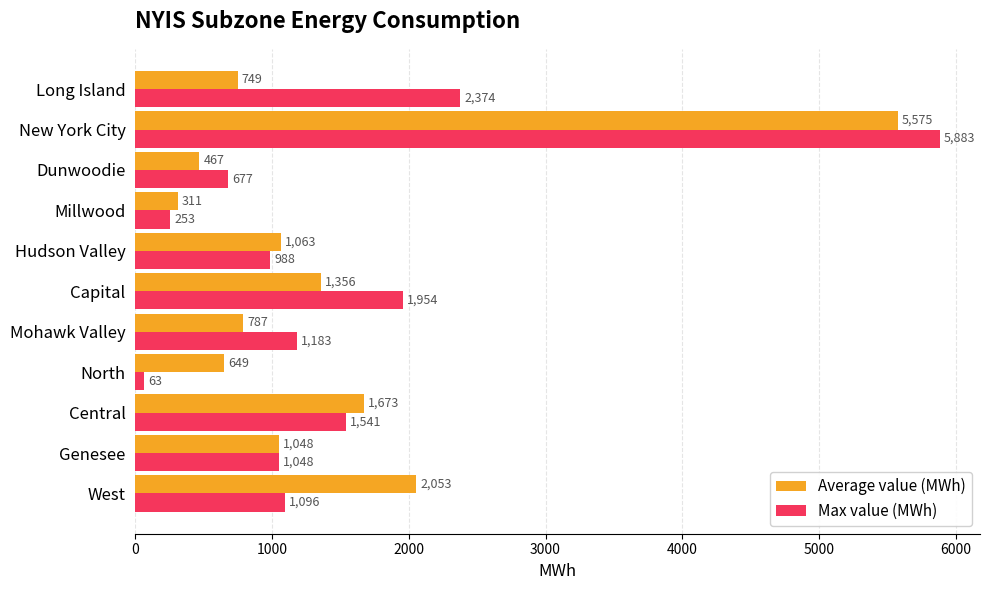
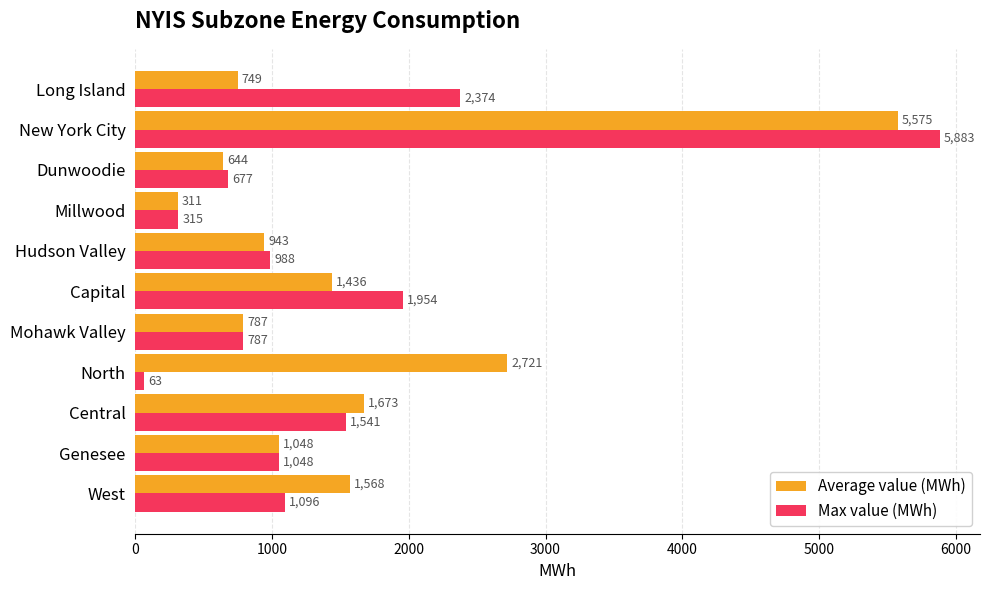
  {
    "Average value (MWh)": {
      "Long Island": "749",
      "New York City": "5,575",
-     "Dunwoodie": "467",
+     "Dunwoodie": "644",
      "Millwood": "311",
-     "Hudson Valley": "1,063",
-     "Capital": "1,356",
+     "Hudson Valley": "943",
+     "Capital": "1,436",
      "Mohawk Valley": "787",
-     "North": "649",
+     "North": "2,721",
      "Central": "1,673",
      "Genesee": "1,048",
-     "West": "2,053"
+     "West": "1,568"
    },
    "Max value (MWh)": {
      "Long Island": "2,374",
      "New York City": "5,883",
      "Dunwoodie": "677",
-     "Millwood": "253",
+     "Millwood": "315",
      "Hudson Valley": "988",
      "Capital": "1,954",
-     "Mohawk Valley": "1,183",
+     "Mohawk Valley": "787",
      "North": "63",
      "Central": "1,541",
      "Genesee": "1,048",
      "West": "1,096"
    }
  }
